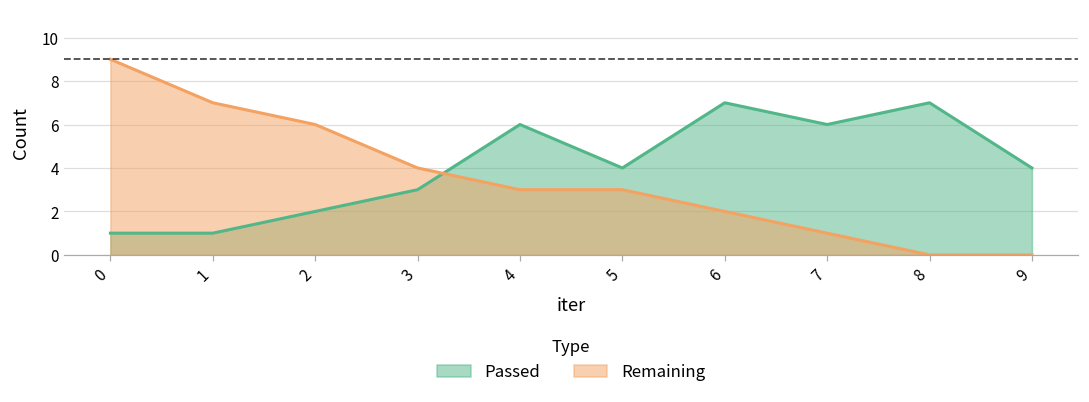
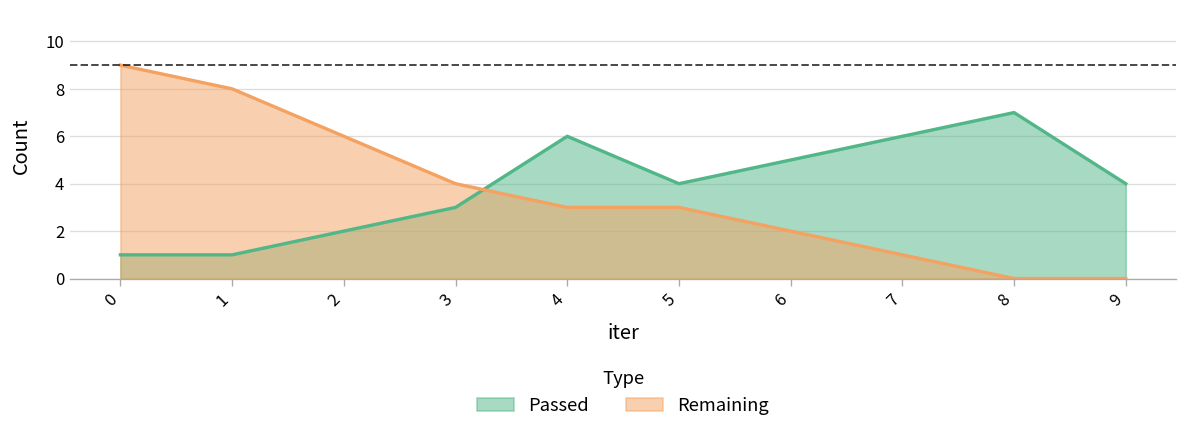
  {
    "Passed": {
      "0": 1,
      "1": 1,
      "2": 2,
      "3": 3,
      "4": 6,
      "5": 4,
-     "6": 7,
+     "6": 5,
      "7": 6,
      "8": 7,
      "9": 4
    },
    "Remaining": {
      "0": 9,
-     "1": 7,
+     "1": 8,
      "2": 6,
      "3": 4,
      "4": 3,
      "5": 3,
      "6": 2,
      "7": 1,
      "8": 0,
      "9": 0
    }
  }
